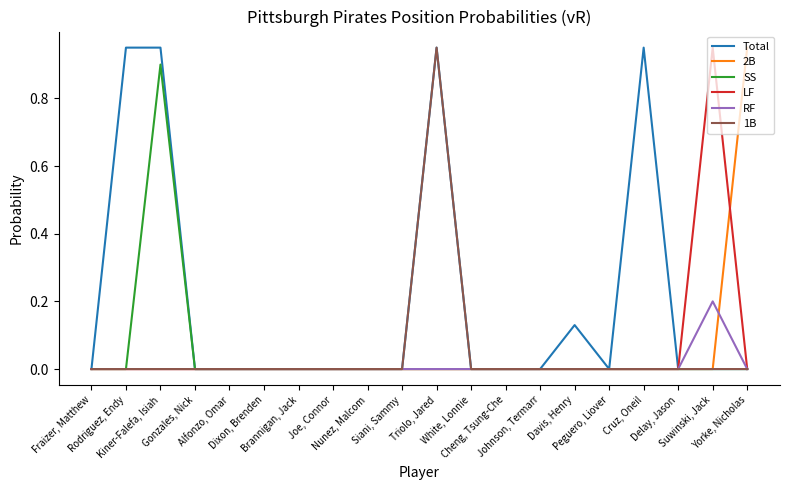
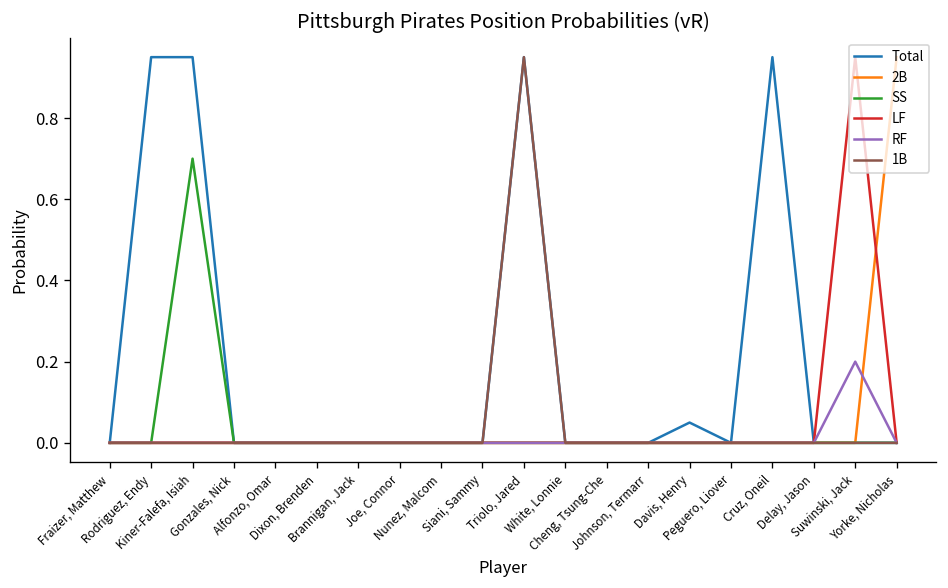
  {
    "Total": {
      "Rodriguez, Endy": 0.95,
      "Kiner-Falefa, Isiah": 0.95,
-     "Davis, Henry": 0.13,
+     "Davis, Henry": 0.05,
      "Cruz, Oneil": 0.95
    },
    "SS": {
-     "Kiner-Falefa, Isiah": 0.9
+     "Kiner-Falefa, Isiah": 0.7
    },
    "RF": {
      "Suwinski, Jack": 0.20
    }
  }
